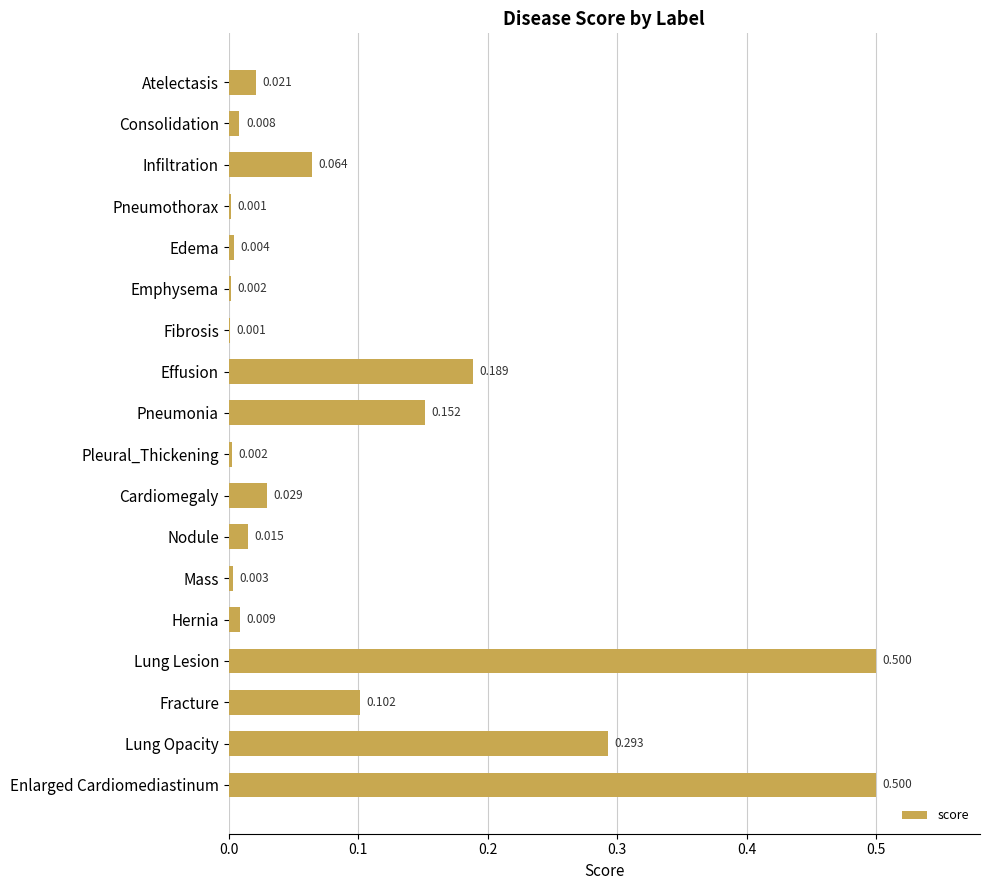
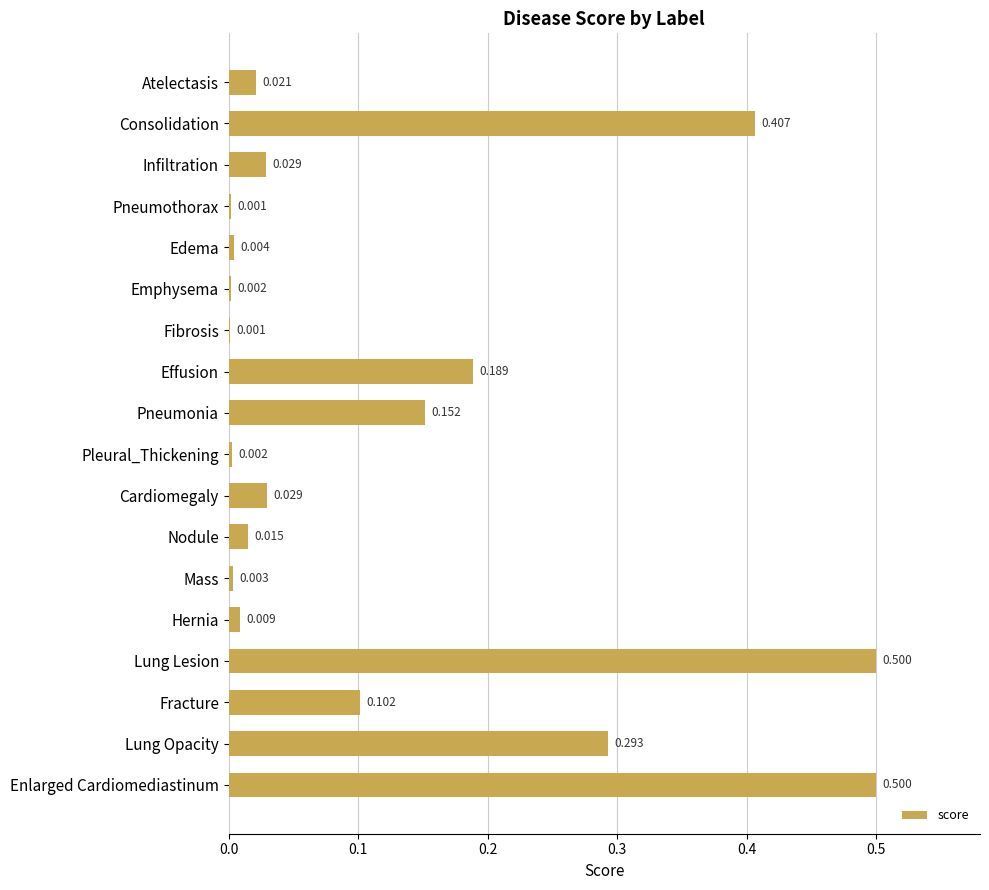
  {
    "Atelectasis": 0.021,
-   "Consolidation": 0.008,
-   "Infiltration": 0.064,
+   "Consolidation": 0.407,
+   "Infiltration": 0.029,
    "Pneumothorax": 0.001,
    "Edema": 0.004,
    "Emphysema": 0.002,
    "Fibrosis": 0.001,
    "Effusion": 0.189,
    "Pneumonia": 0.152,
    "Pleural_Thickening": 0.002,
    "Cardiomegaly": 0.029,
    "Nodule": 0.015,
    "Mass": 0.003,
    "Hernia": 0.009,
    "Lung Lesion": 0.500,
    "Fracture": 0.102,
    "Lung Opacity": 0.293,
    "Enlarged Cardiomediastinum": 0.500
  }
